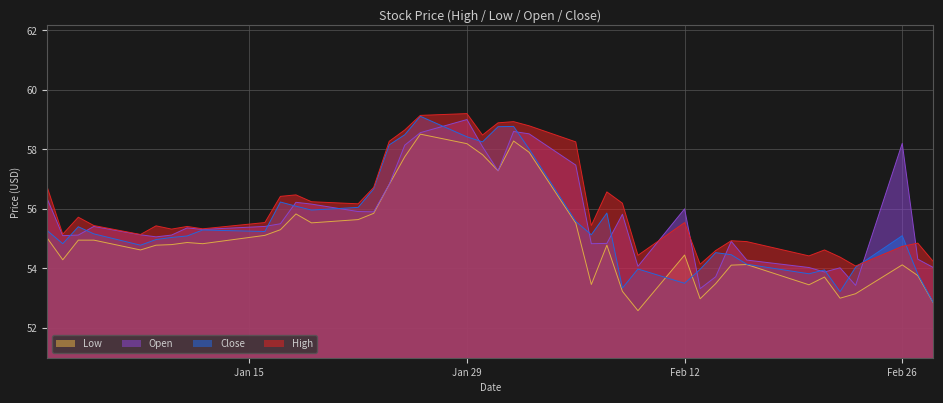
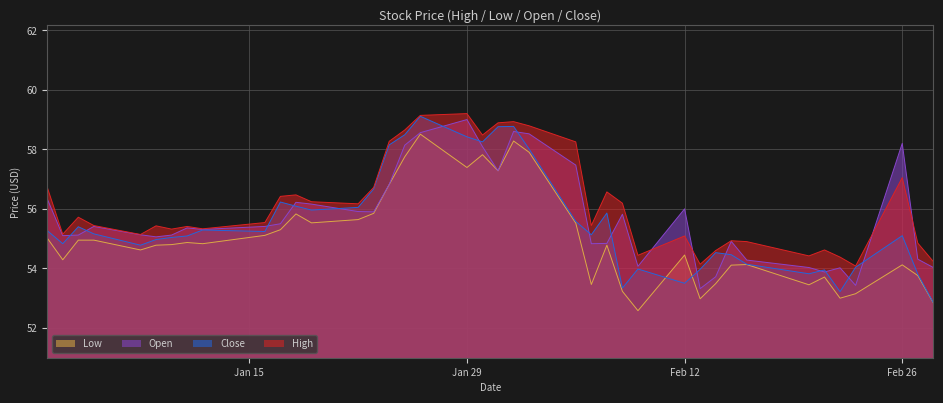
  {
    "Low": {
-     "Jan 29": 58.2,
+     "Jan 29": 57.4,
      "Feb 12": 54.5,
      "Feb 26": 54.1
    },
    "Open": {
      "Jan 29": 59.0,
      "Feb 12": 56.0,
      "Feb 26": 58.2
    },
    "Close": {
      "Jan 29": 58.4,
      "Feb 12": 53.5,
      "Feb 26": 55.1
    },
    "High": {
      "Jan 29": 59.2,
-     "Feb 12": 55.5,
-     "Feb 26": 54.7
+     "Feb 12": 55.1,
+     "Feb 26": 57.1
    }
  }
